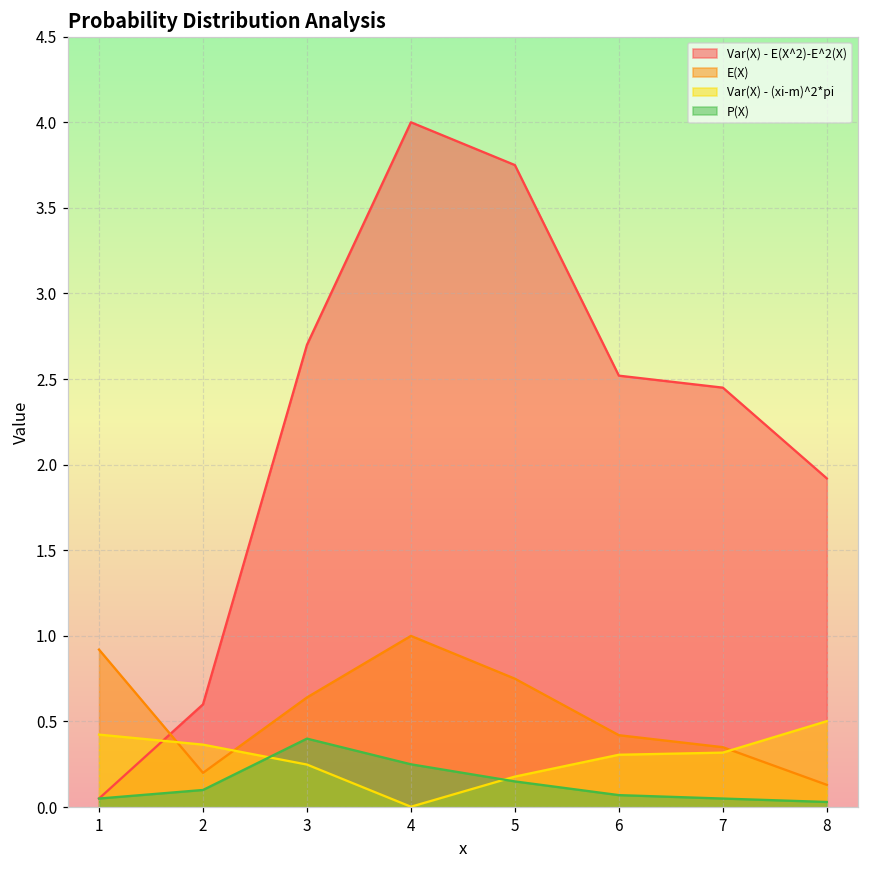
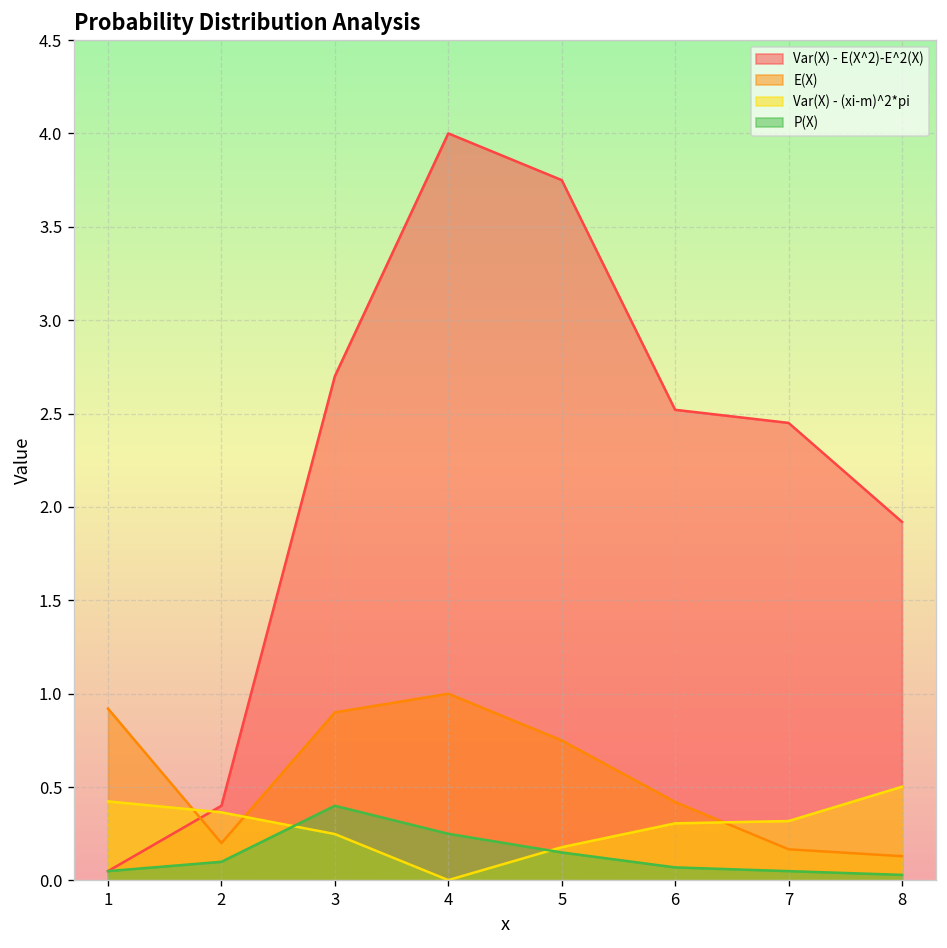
  {
    "Var(X) - E(X^2)-E^2(X)": {
-     "2": 0.6,
+     "2": 0.4,
      "3": 2.7,
      "4": 4.0,
      "5": 3.75,
      "6": 2.52,
      "7": 2.45,
      "8": 1.92
    },
    "E(X)": {
      "1": 0.92,
      "2": 0.20,
-     "3": 0.64,
+     "3": 0.90,
      "4": 1.00,
      "5": 0.75,
      "6": 0.42,
-     "7": 0.35,
+     "7": 0.17,
      "8": 0.13
    },
    "Var(X) - (xi-m)^2*pi": {
      "1": 0.42,
      "2": 0.36,
      "3": 0.25,
      "4": 0.00,
      "5": 0.18,
      "6": 0.31,
      "7": 0.32,
      "8": 0.50
    },
    "P(X)": {
      "2": 0.10,
      "3": 0.40,
      "4": 0.25,
      "5": 0.15,
      "6": 0.07,
      "7": 0.05,
      "8": 0.03
    }
  }
